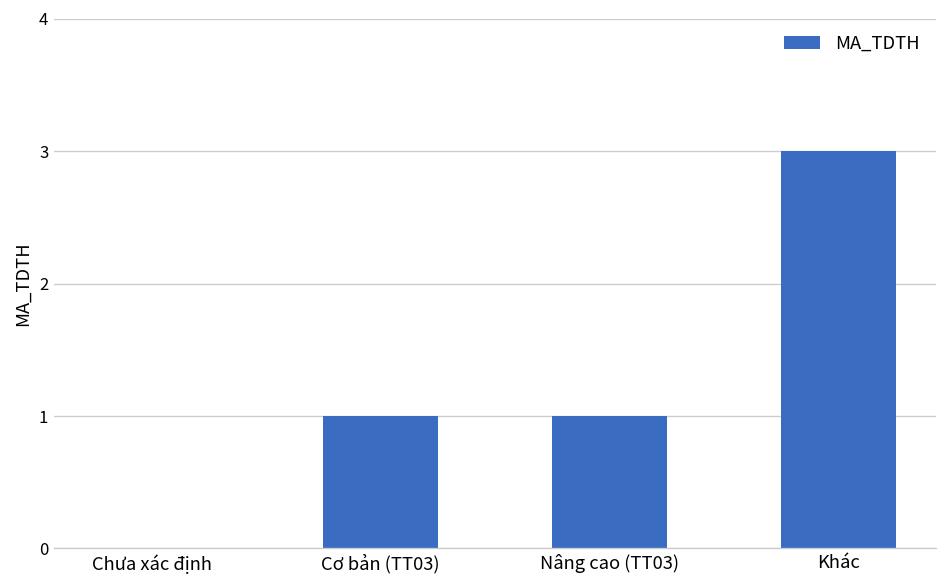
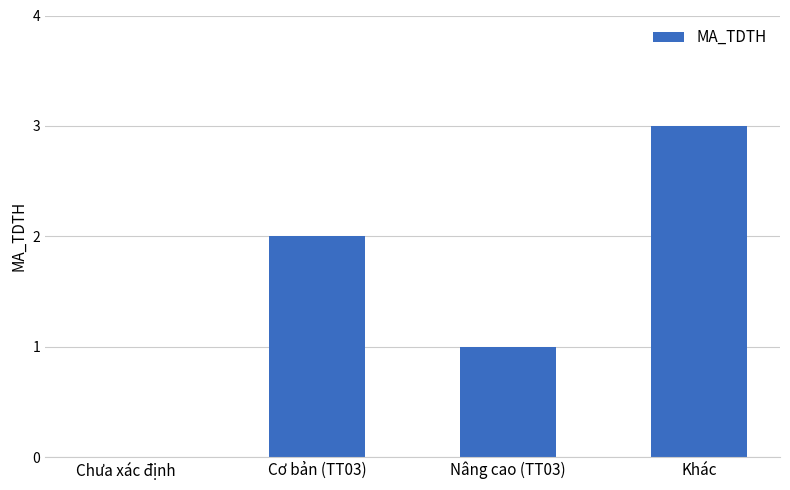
  {
    "Chưa xác định": 0,
-   "Cơ bản (TT03)": 1,
+   "Cơ bản (TT03)": 2,
    "Nâng cao (TT03)": 1,
    "Khác": 3
  }
